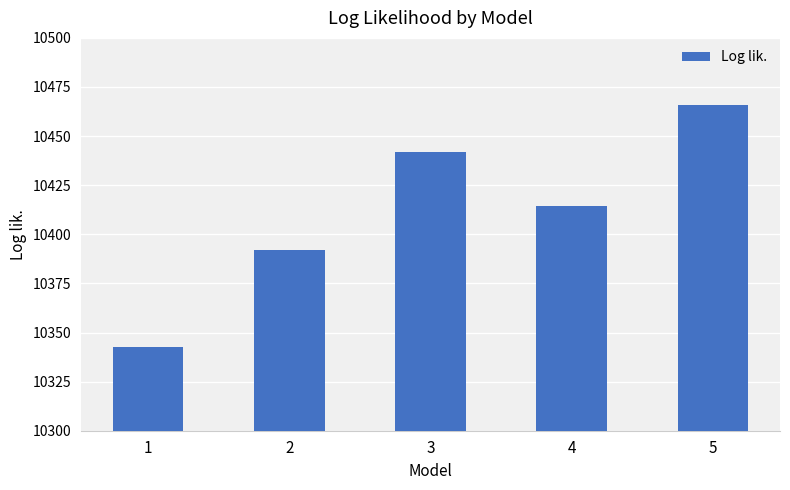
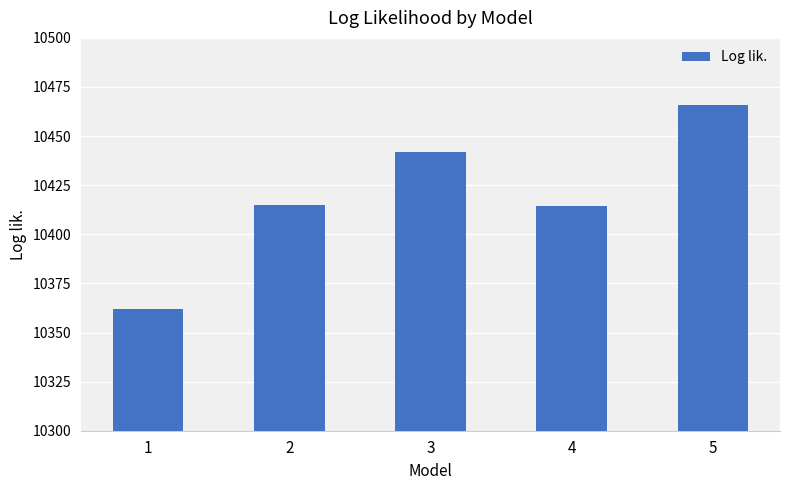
  {
-   "1": 10343,
-   "2": 10392,
+   "1": 10362,
+   "2": 10415,
    "3": 10442,
    "4": 10415,
    "5": 10466
  }
